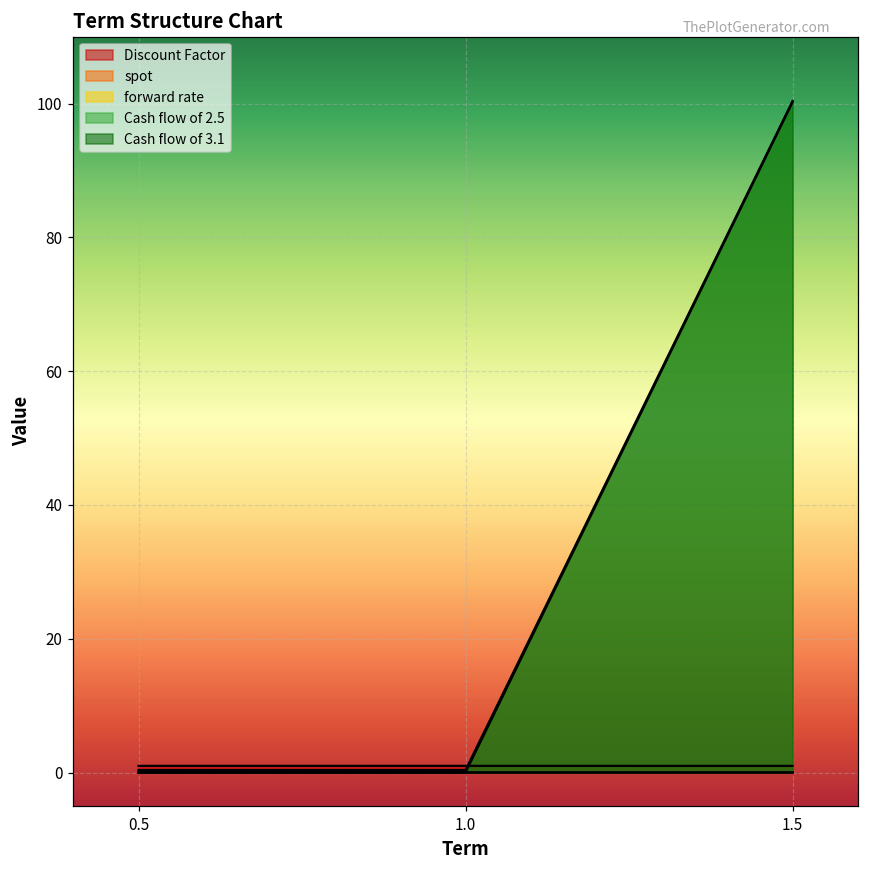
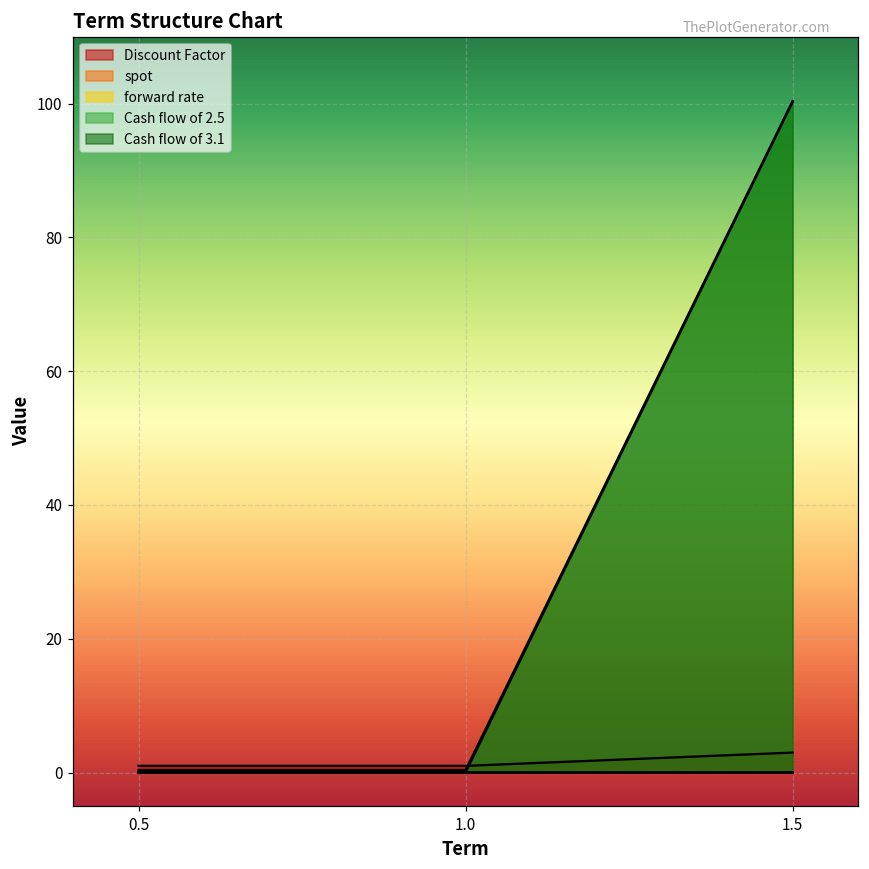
  {
    "Discount Factor": {
      "0.5": 1,
      "1.0": 1,
-     "1.5": 1
+     "1.5": 3
    },
    "forward rate": {
      "1.5": 0
    }
  }
